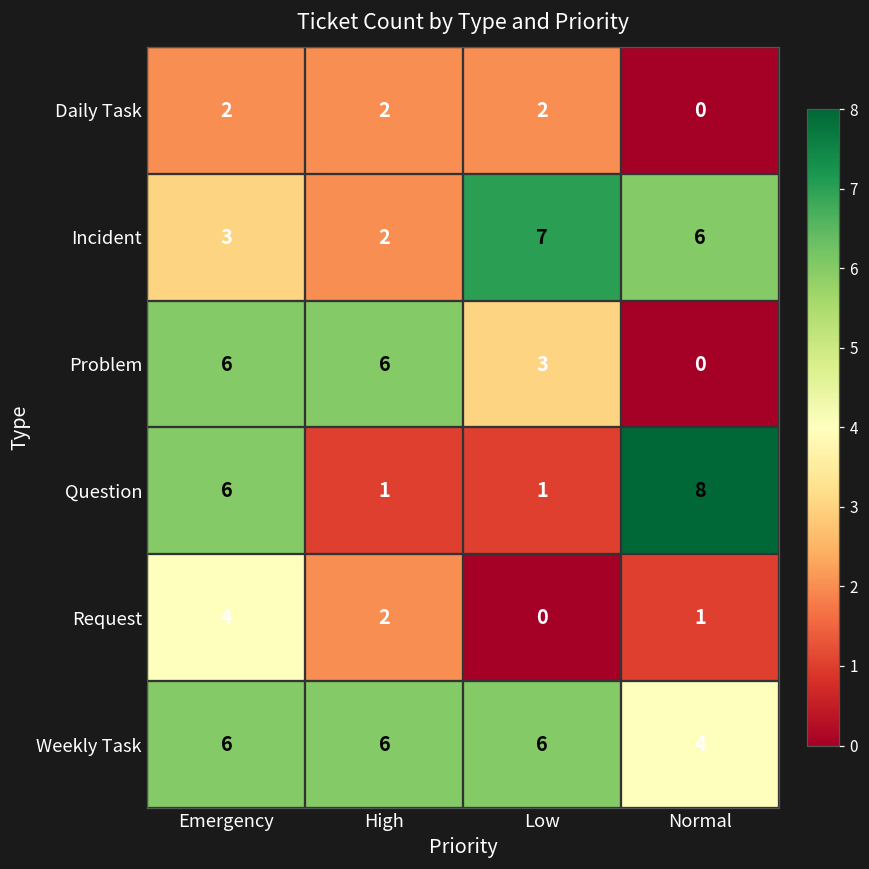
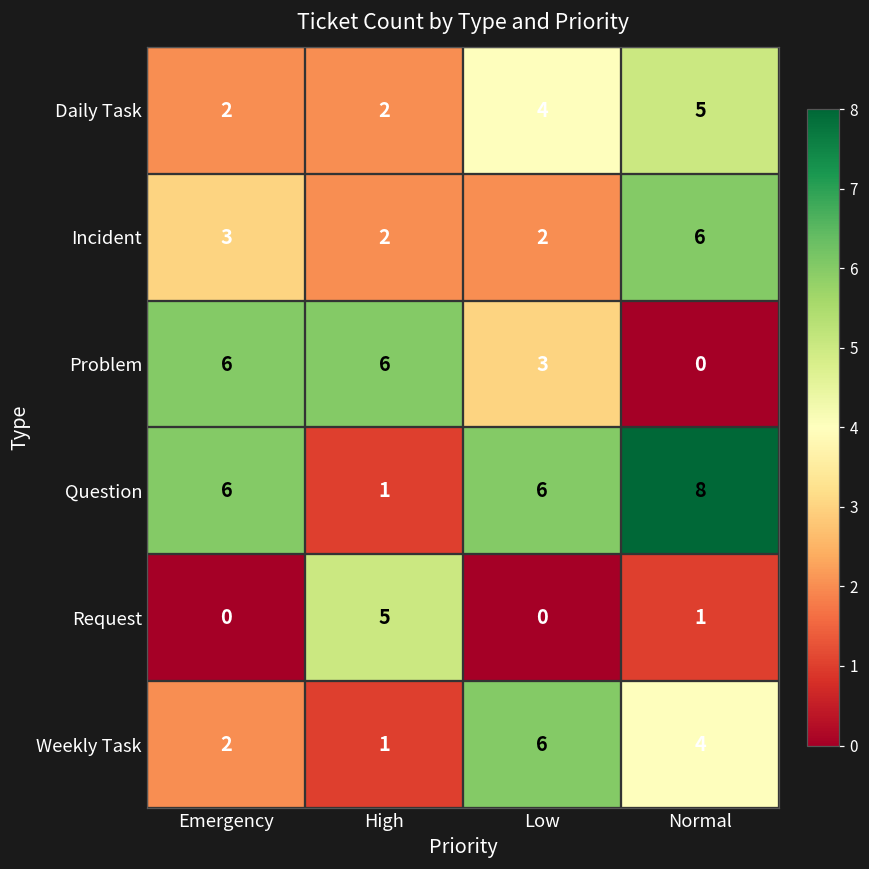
  {
    "Daily Task": {
      "Emergency": 2,
      "High": 2,
-     "Low": 2,
-     "Normal": 0
+     "Low": 4,
+     "Normal": 5
    },
    "Incident": {
      "Emergency": 3,
      "High": 2,
-     "Low": 7,
+     "Low": 2,
      "Normal": 6
    },
    "Problem": {
      "Emergency": 6,
      "High": 6,
      "Low": 3,
      "Normal": 0
    },
    "Question": {
      "Emergency": 6,
      "High": 1,
-     "Low": 1,
+     "Low": 6,
      "Normal": 8
    },
    "Request": {
-     "Emergency": 4,
-     "High": 2,
+     "Emergency": 0,
+     "High": 5,
      "Low": 0,
      "Normal": 1
    },
    "Weekly Task": {
-     "Emergency": 6,
-     "High": 6,
+     "Emergency": 2,
+     "High": 1,
      "Low": 6,
      "Normal": 4
    }
  }
